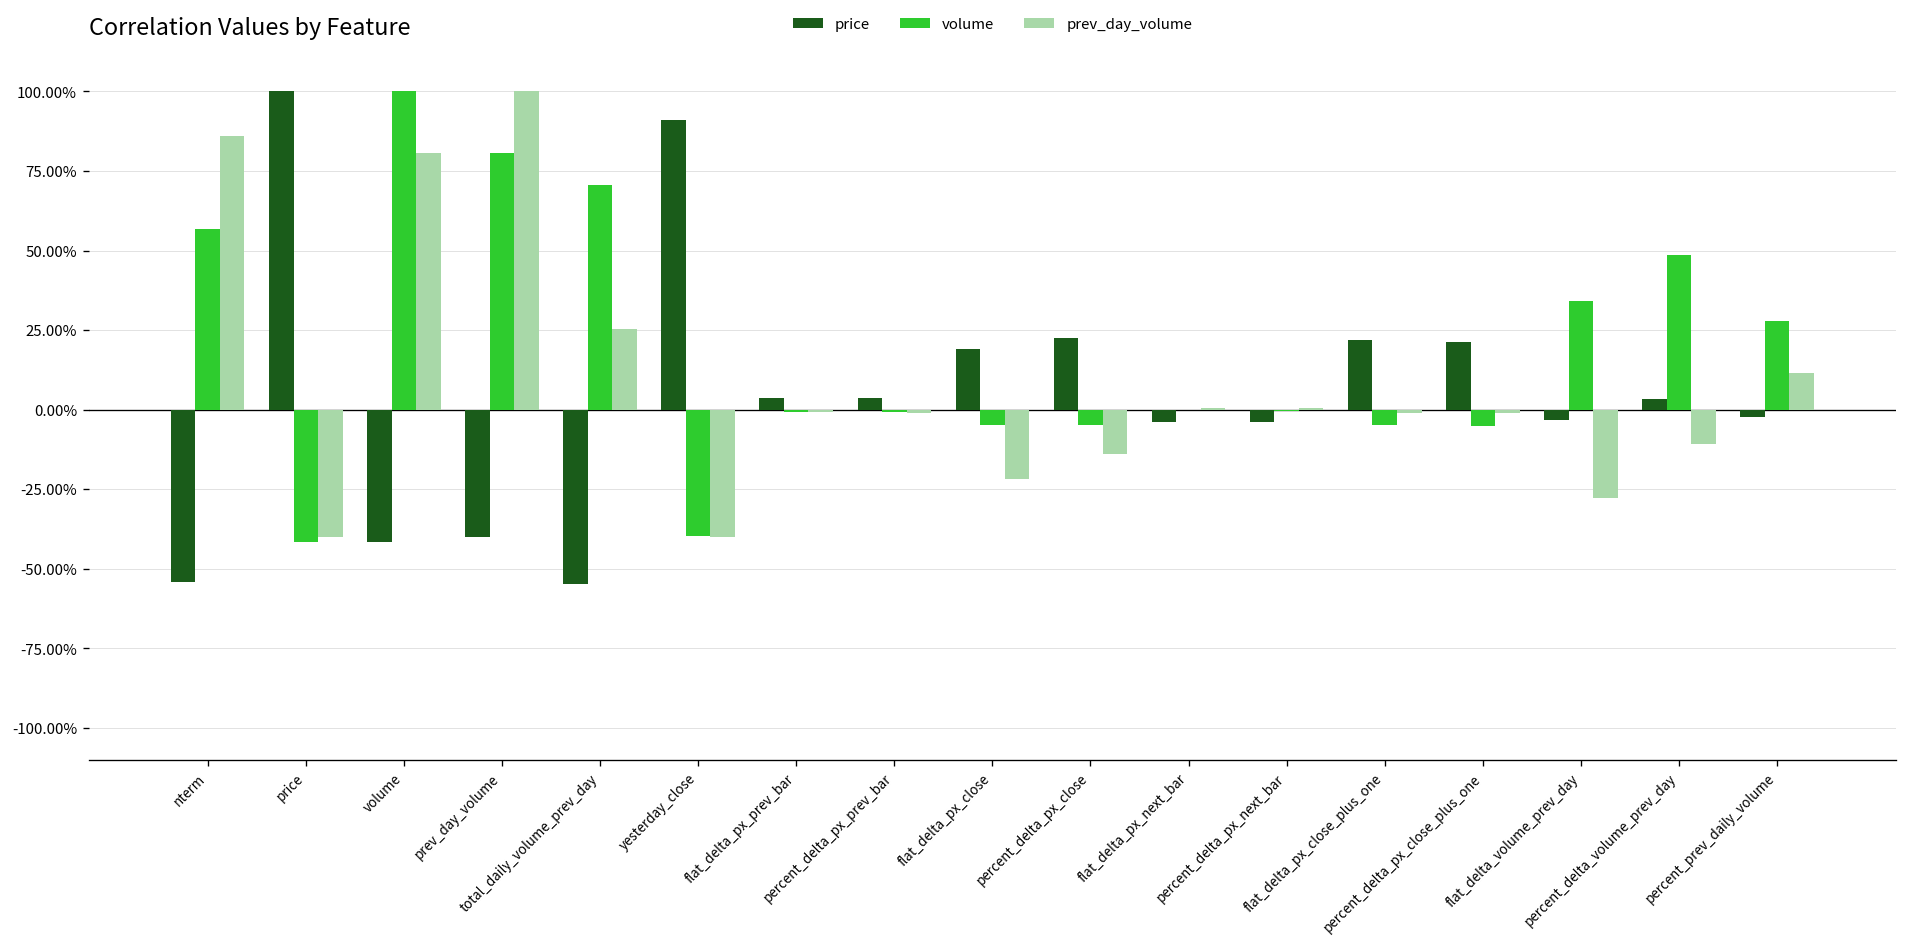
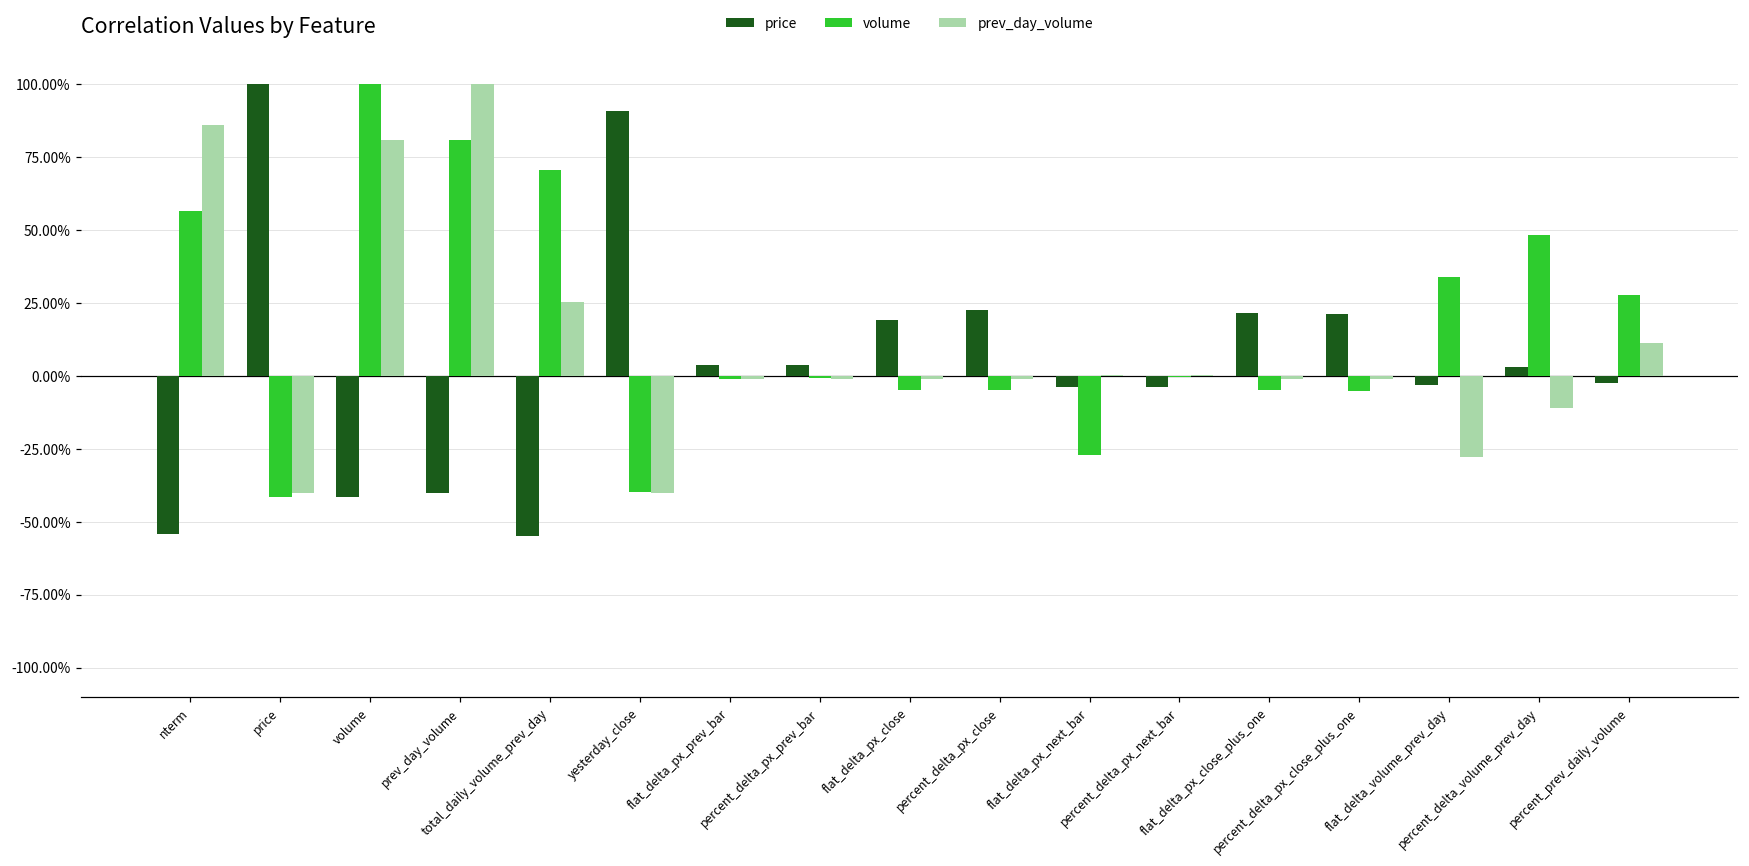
  {
    "price": {
      "nterm": "-54%",
      "price": "100%",
      "volume": "-42%",
      "prev_day_volume": "-40%",
      "total_daily_volume_prev_day": "-55%",
      "yesterday_close": "91%",
      "flat_delta_px_prev_bar": "4%",
      "percent_delta_px_prev_bar": "4%",
      "flat_delta_px_close": "19%",
      "percent_delta_px_close": "23%",
      "flat_delta_px_next_bar": "-4%",
      "percent_delta_px_next_bar": "-4%",
      "flat_delta_px_close_plus_one": "22%",
      "percent_delta_px_close_plus_one": "21%",
      "flat_delta_volume_prev_day": "-3%",
      "percent_delta_volume_prev_day": "3%",
      "percent_prev_daily_volume": "-2%"
    },
    "volume": {
      "nterm": "57%",
      "price": "-42%",
      "volume": "100%",
      "prev_day_volume": "81%",
      "total_daily_volume_prev_day": "71%",
      "yesterday_close": "-40%",
      "flat_delta_px_close": "-5%",
      "percent_delta_px_close": "-5%",
-     "flat_delta_px_next_bar": "0%",
+     "flat_delta_px_next_bar": "-27%",
      "flat_delta_px_close_plus_one": "-5%",
      "percent_delta_px_close_plus_one": "-5%",
      "flat_delta_volume_prev_day": "34%",
      "percent_delta_volume_prev_day": "48%",
      "percent_prev_daily_volume": "28%"
    },
    "prev_day_volume": {
      "nterm": "86%",
      "price": "-40%",
      "volume": "81%",
      "prev_day_volume": "100%",
      "total_daily_volume_prev_day": "25%",
      "yesterday_close": "-40%",
      "percent_delta_px_prev_bar": "-1%",
-     "flat_delta_px_close": "-22%",
-     "percent_delta_px_close": "-14%",
+     "flat_delta_px_close": "-1%",
+     "percent_delta_px_close": "-1%",
      "flat_delta_px_close_plus_one": "-1%",
      "percent_delta_px_close_plus_one": "-1%",
      "flat_delta_volume_prev_day": "-28%",
      "percent_delta_volume_prev_day": "-11%",
      "percent_prev_daily_volume": "11%"
    }
  }
